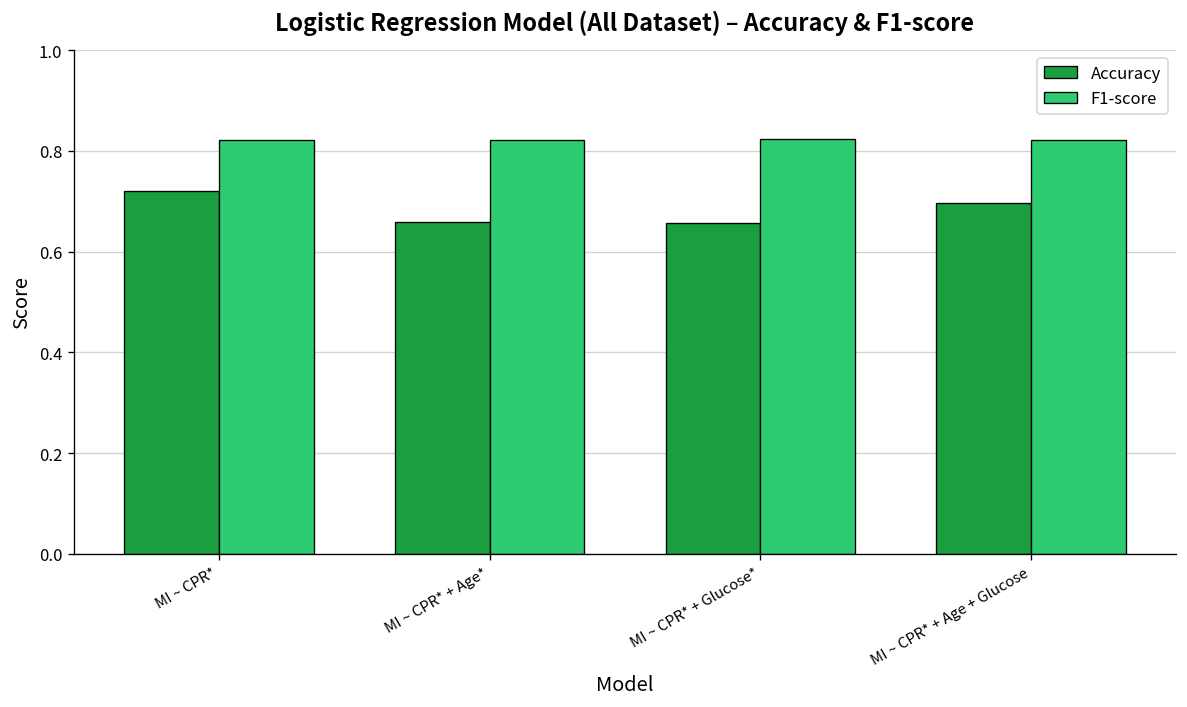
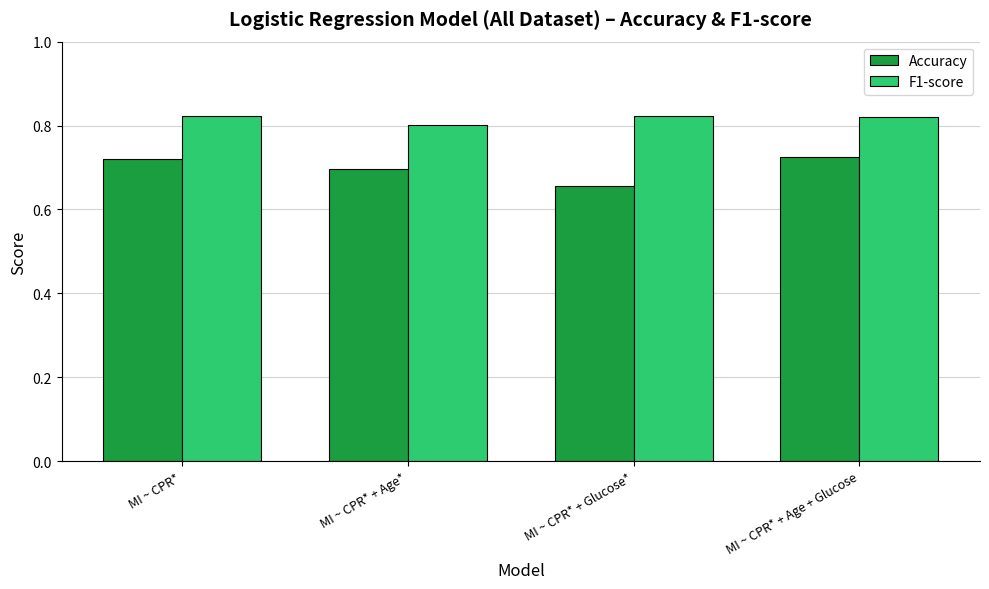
  {
    "Accuracy": {
      "MI ~ CPR*": 0.72,
-     "MI ~ CPR* + Age*": 0.66,
+     "MI ~ CPR* + Age*": 0.70,
      "MI ~ CPR* + Glucose*": 0.66,
-     "MI ~ CPR* + Age + Glucose": 0.70
+     "MI ~ CPR* + Age + Glucose": 0.72
    },
    "F1-score": {
      "MI ~ CPR*": 0.82,
-     "MI ~ CPR* + Age*": 0.82,
+     "MI ~ CPR* + Age*": 0.80,
      "MI ~ CPR* + Glucose*": 0.82,
      "MI ~ CPR* + Age + Glucose": 0.82
    }
  }
